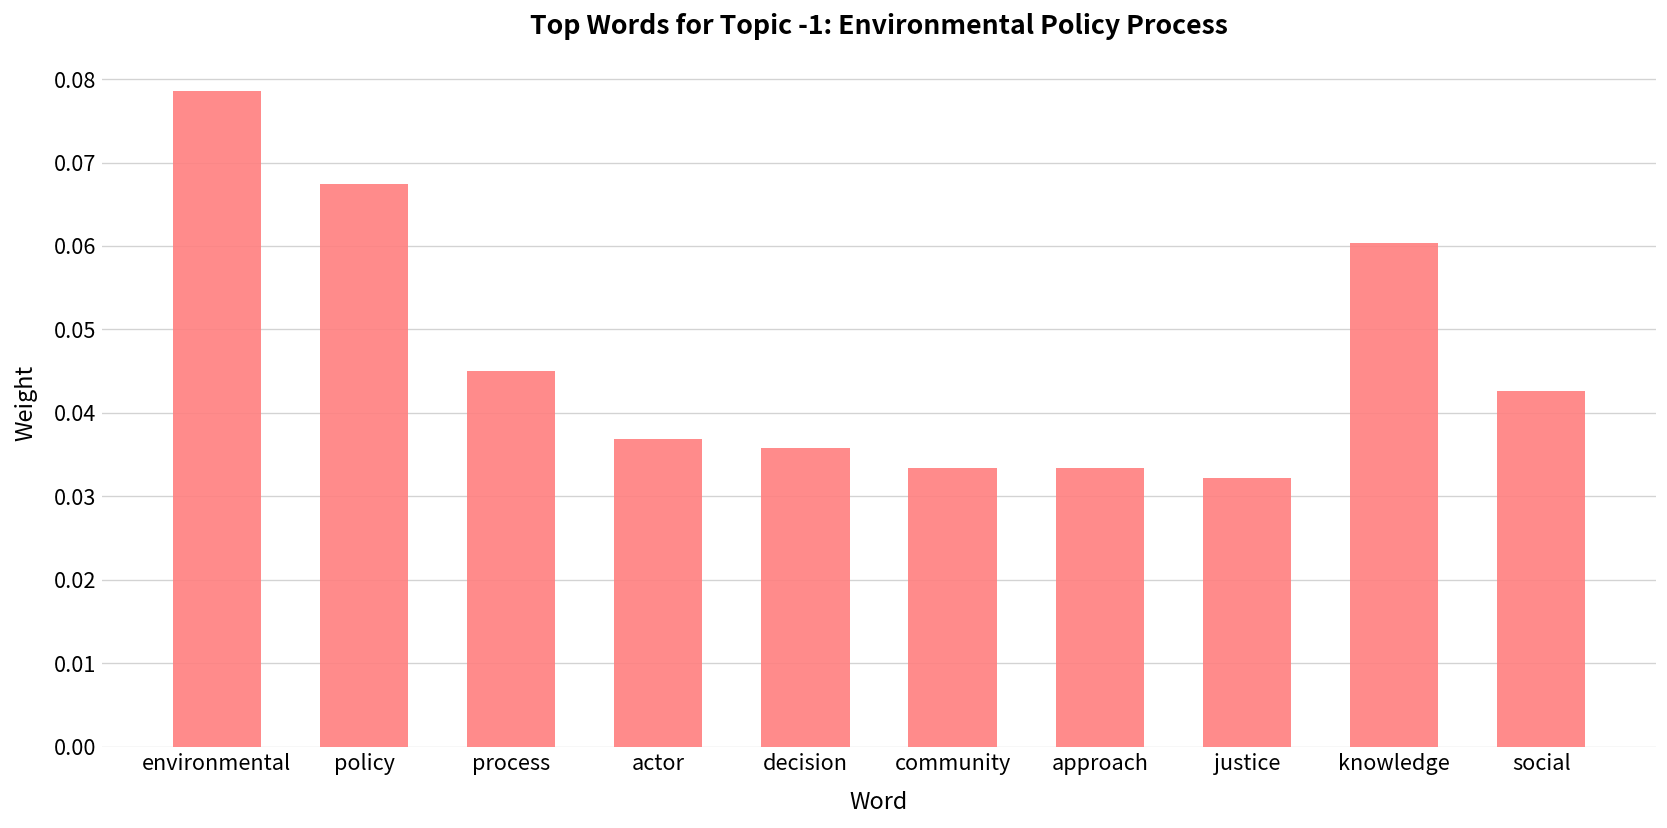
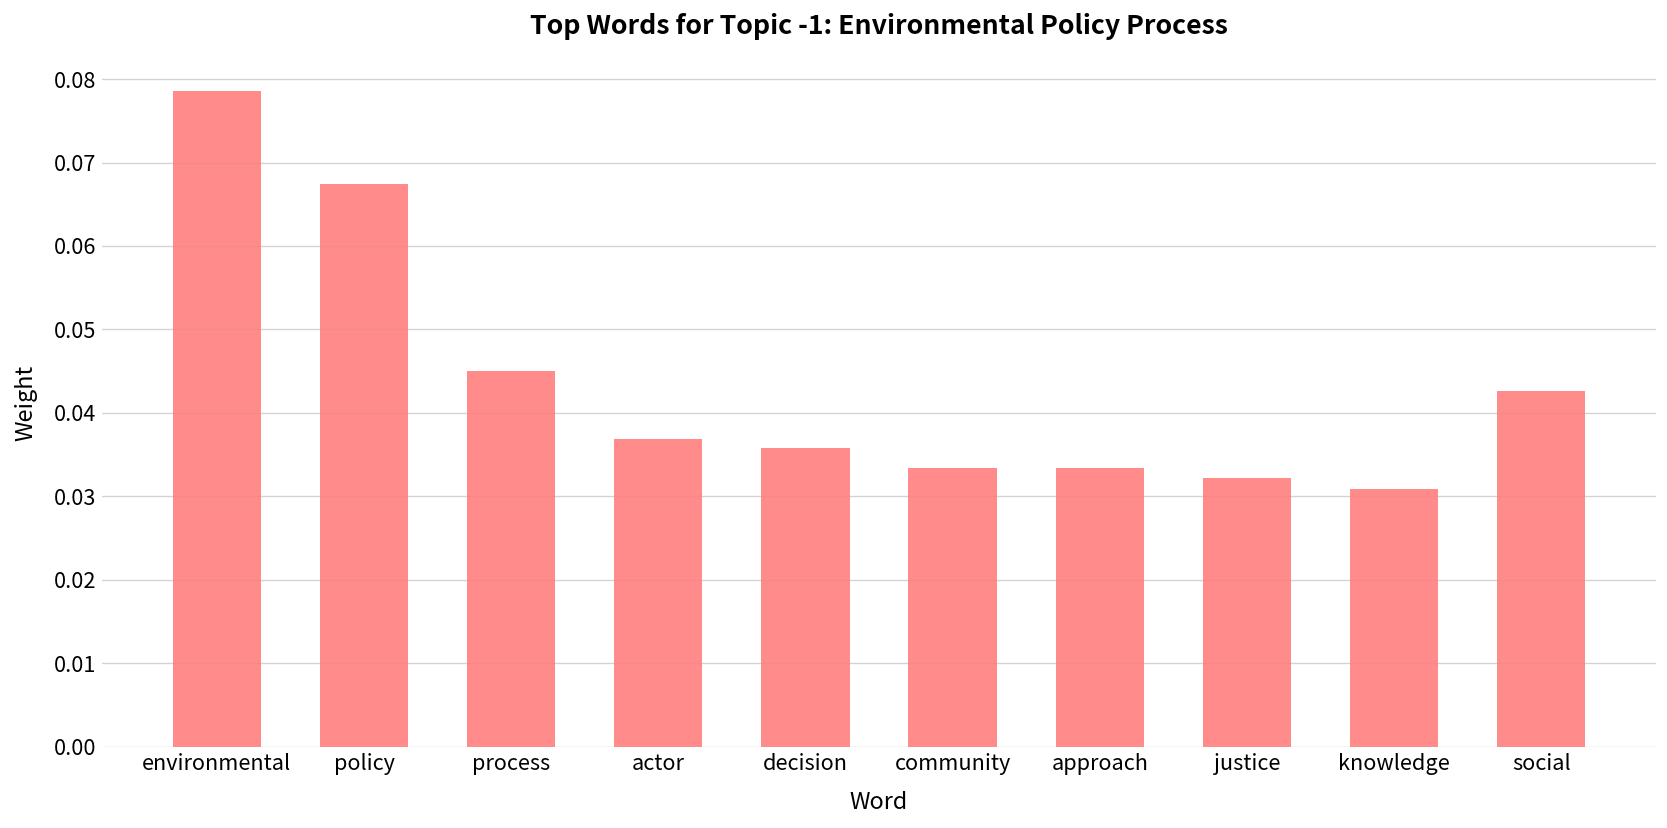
  {
    "environmental": 0.079,
    "policy": 0.067,
    "process": 0.045,
    "actor": 0.037,
    "decision": 0.036,
    "community": 0.033,
    "approach": 0.033,
    "justice": 0.032,
-   "knowledge": 0.060,
+   "knowledge": 0.031,
    "social": 0.043
  }
